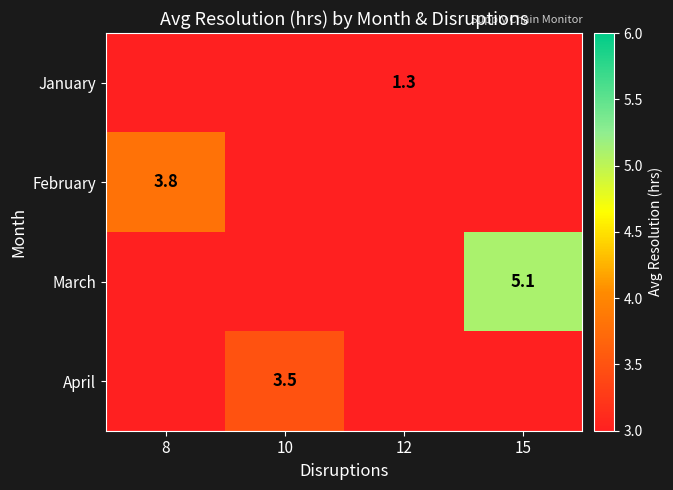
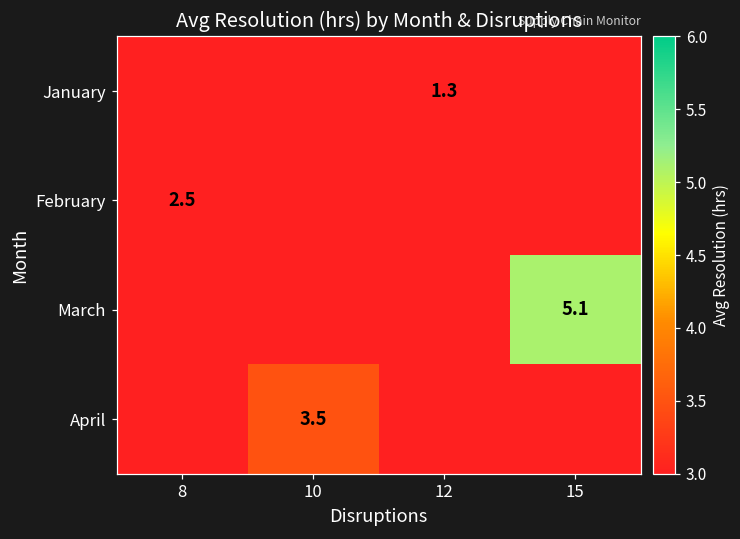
  {
    "January": {
      "12": 1.3
    },
    "February": {
-     "8": 3.8
+     "8": 2.5
    },
    "March": {
      "15": 5.1
    },
    "April": {
      "10": 3.5
    }
  }
